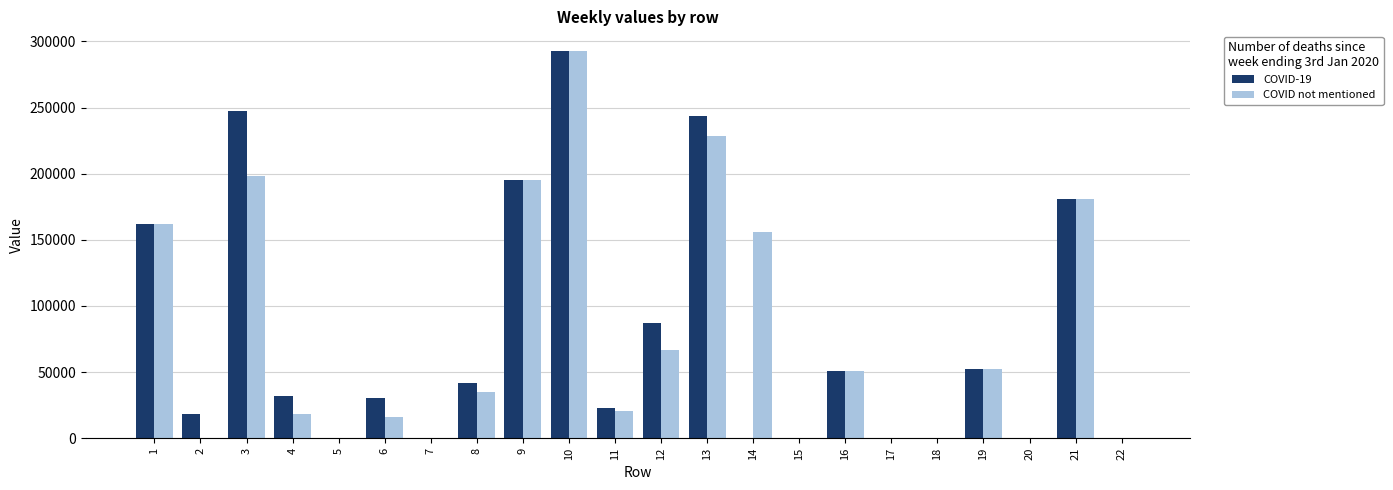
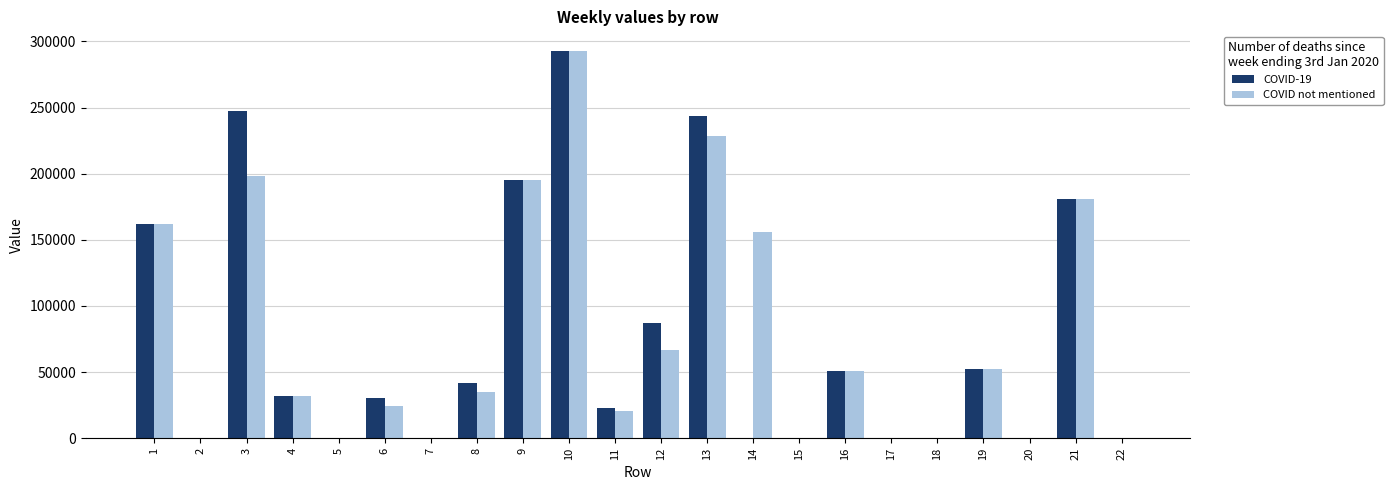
  {
    "COVID-19": {
      "1": 162000,
-     "2": 18000,
+     "2": 0,
      "3": 247000,
      "4": 32000,
      "5": 0,
      "6": 30000,
      "7": 0,
      "8": 42000,
      "9": 195000,
      "10": 293000,
      "11": 23000,
      "12": 87000,
      "13": 244000,
      "14": 0,
      "15": 0,
      "16": 51000,
      "17": 0,
      "18": 0,
      "19": 52000,
      "20": 0,
      "21": 181000,
      "22": 0
    },
    "COVID not mentioned": {
      "1": 162000,
      "2": 0,
      "3": 198000,
-     "4": 18000,
+     "4": 32000,
      "5": 0,
-     "6": 16000,
+     "6": 25000,
      "7": 0,
      "8": 35000,
      "9": 195000,
      "10": 293000,
      "11": 20000,
      "12": 67000,
      "13": 228000,
      "14": 156000,
      "15": 0,
      "16": 51000,
      "17": 0,
      "18": 0,
      "19": 52000,
      "20": 0,
      "21": 181000,
      "22": 0
    }
  }
